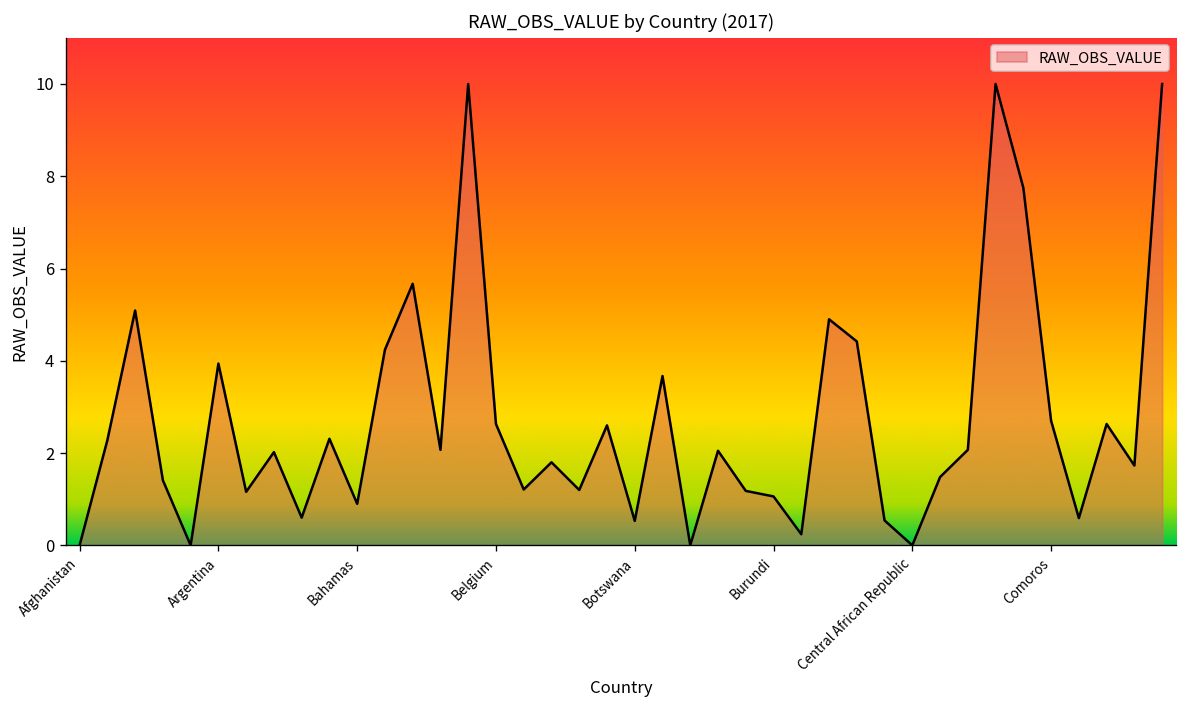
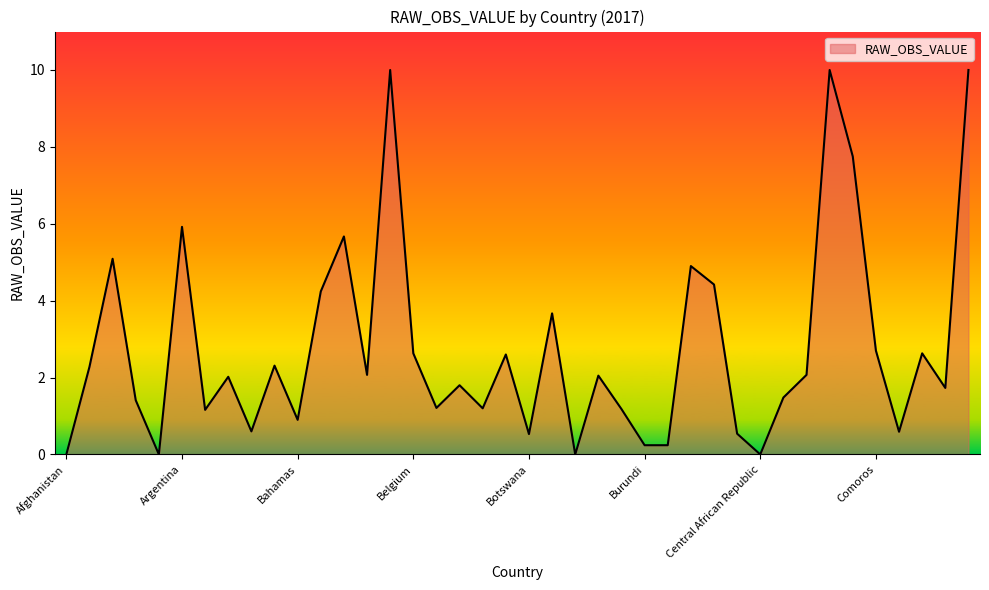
  {
    "Afghanistan": 0.0,
-   "Argentina": 3.9,
+   "Argentina": 5.9,
    "Bahamas": 0.9,
    "Belgium": 2.6,
    "Botswana": 0.5,
-   "Burundi": 1.1,
+   "Burundi": 0.2,
    "Central African Republic": 0.0,
    "Comoros": 2.7
  }
